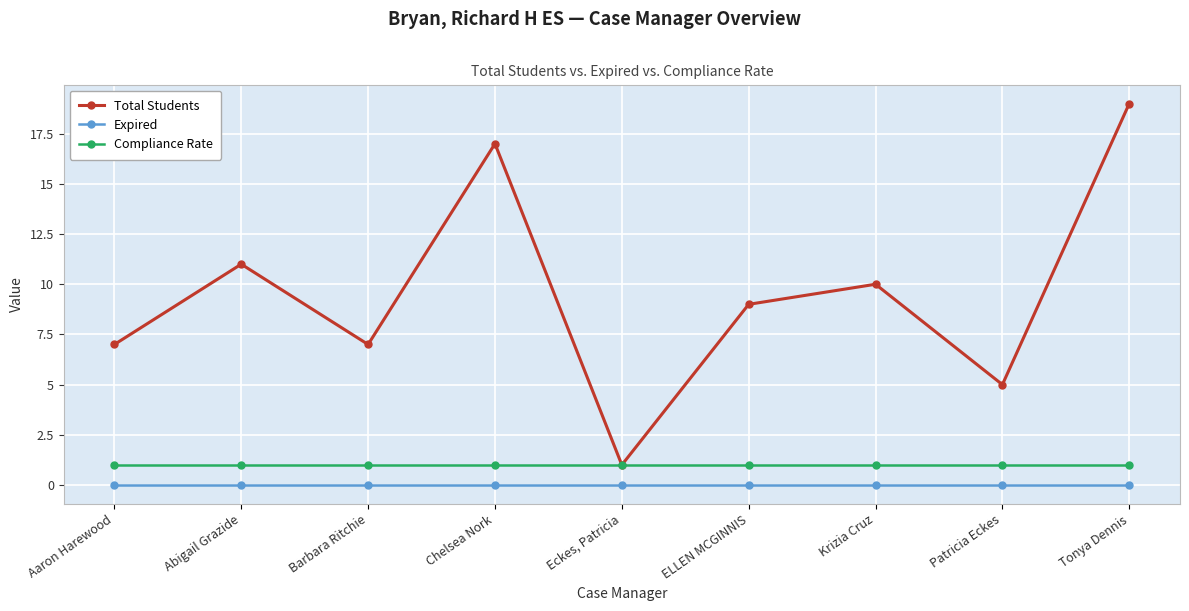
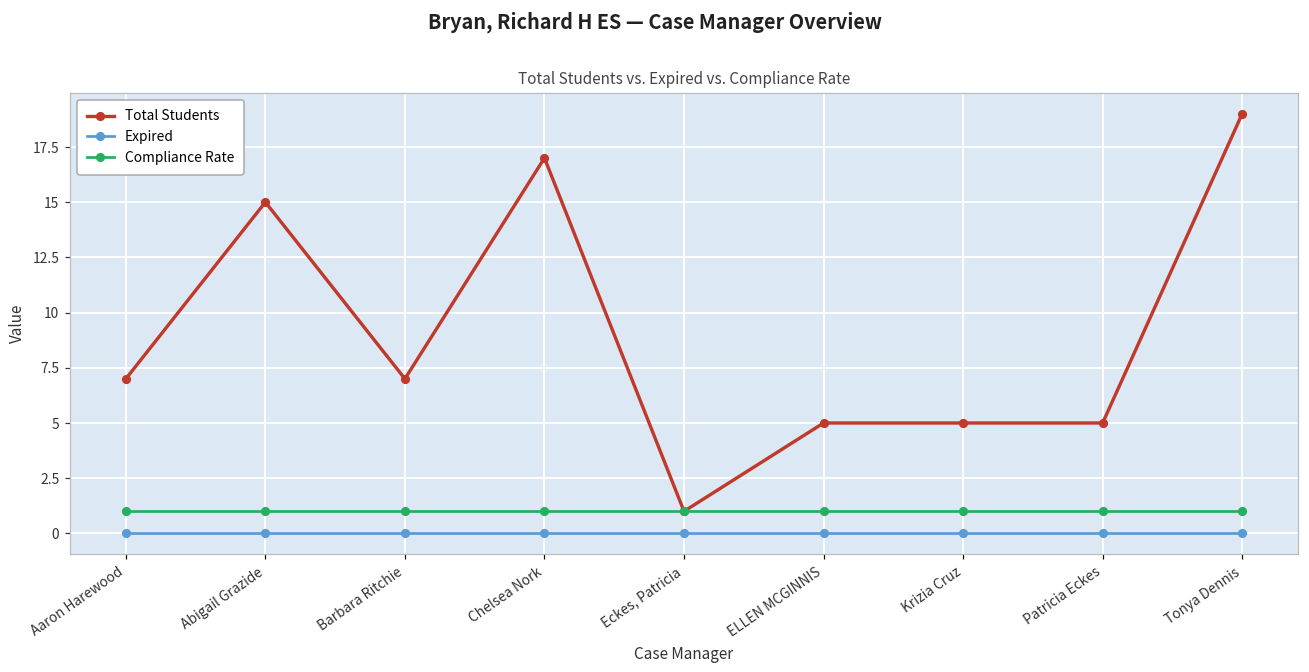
  {
    "Total Students": {
      "Aaron Harewood": 7,
-     "Abigail Grazide": 11,
+     "Abigail Grazide": 15,
      "Barbara Ritchie": 7,
      "Chelsea Nork": 17,
-     "ELLEN MCGINNIS": 9,
-     "Krizia Cruz": 10,
+     "ELLEN MCGINNIS": 5,
+     "Krizia Cruz": 5,
      "Patricia Eckes": 5,
      "Tonya Dennis": 19
    },
    "Expired": {
      "Aaron Harewood": 0,
      "Abigail Grazide": 0,
      "Barbara Ritchie": 0,
      "Chelsea Nork": 0,
      "Eckes, Patricia": 0,
      "ELLEN MCGINNIS": 0,
      "Krizia Cruz": 0,
      "Patricia Eckes": 0,
      "Tonya Dennis": 0
    },
    "Compliance Rate": {
      "Aaron Harewood": 1,
      "Abigail Grazide": 1,
      "Barbara Ritchie": 1,
      "Chelsea Nork": 1,
      "ELLEN MCGINNIS": 1,
      "Krizia Cruz": 1,
      "Patricia Eckes": 1,
      "Tonya Dennis": 1
    }
  }
